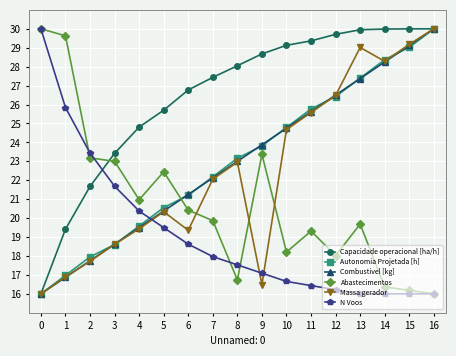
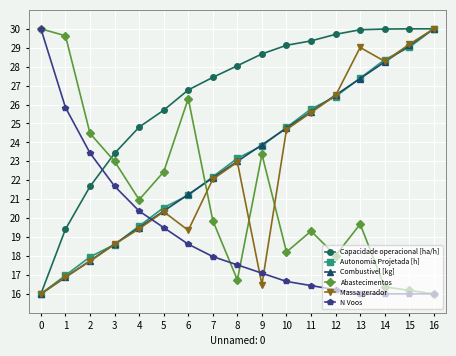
  {
    "Abastecimentos": {
      "1": 29.6,
-     "2": 23.2,
+     "2": 24.5,
      "3": 23.0,
      "4": 21.0,
      "5": 22.4,
-     "6": 20.4,
+     "6": 26.3,
      "7": 19.9,
      "8": 16.7,
      "9": 23.4,
      "10": 18.2,
      "11": 19.3,
      "13": 19.7
    },
    "Massa gerador": {
      "6": 19.4,
      "9": 16.5,
      "13": 29.0
    }
  }
